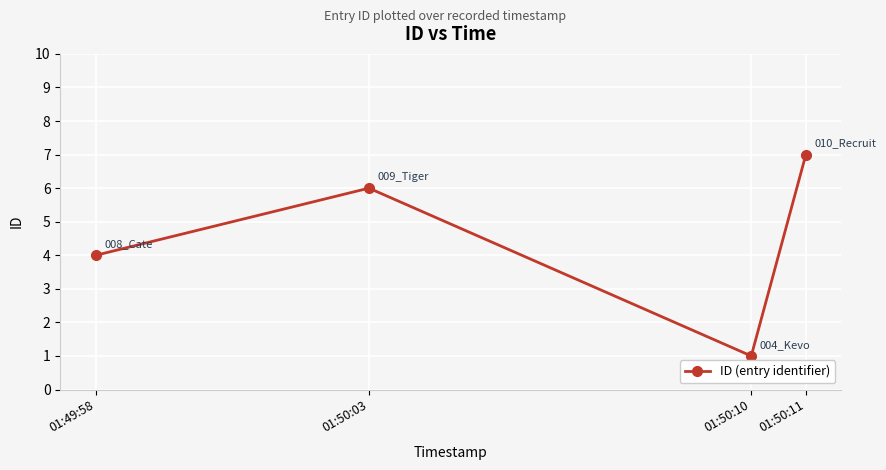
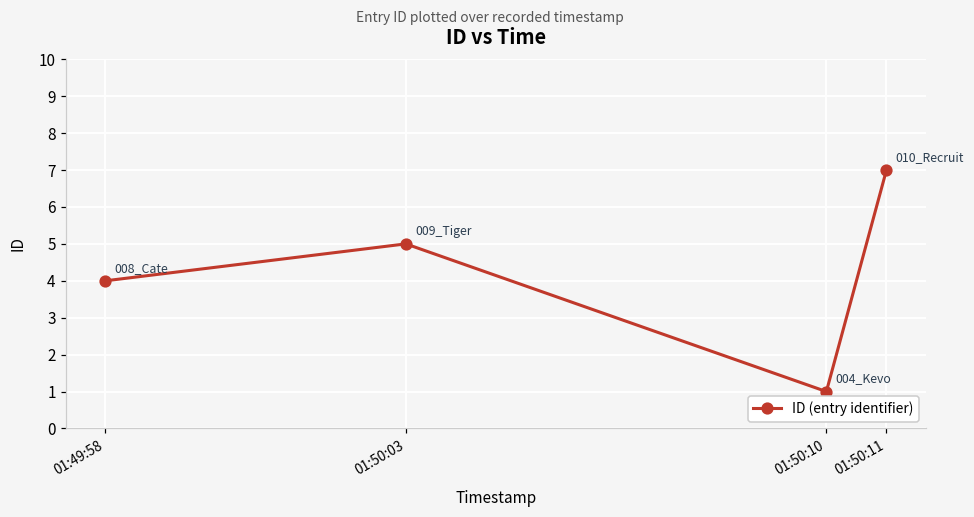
  {
-   "01:50:03": 6
+   "01:50:03": 5
  }
